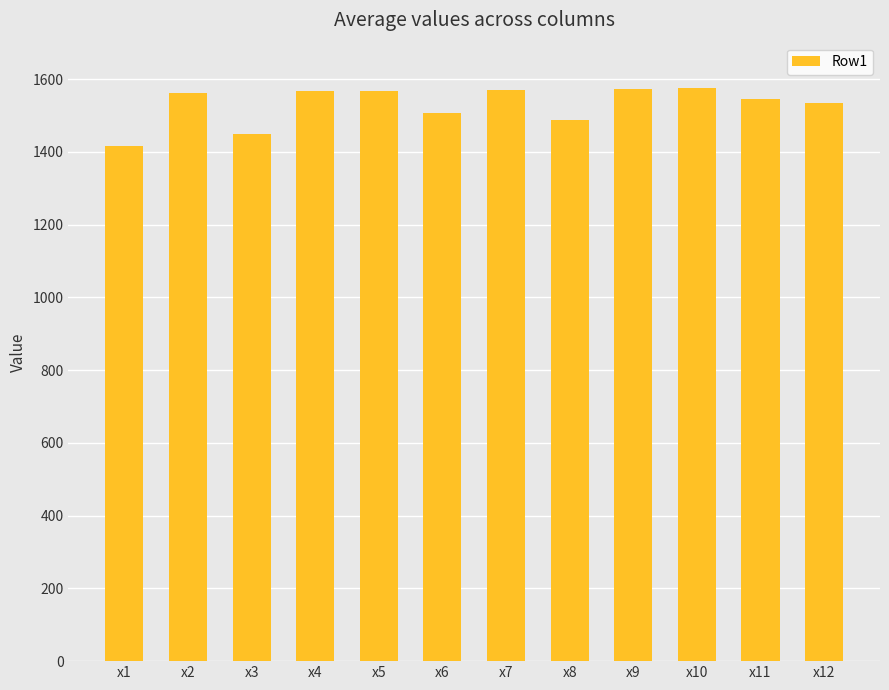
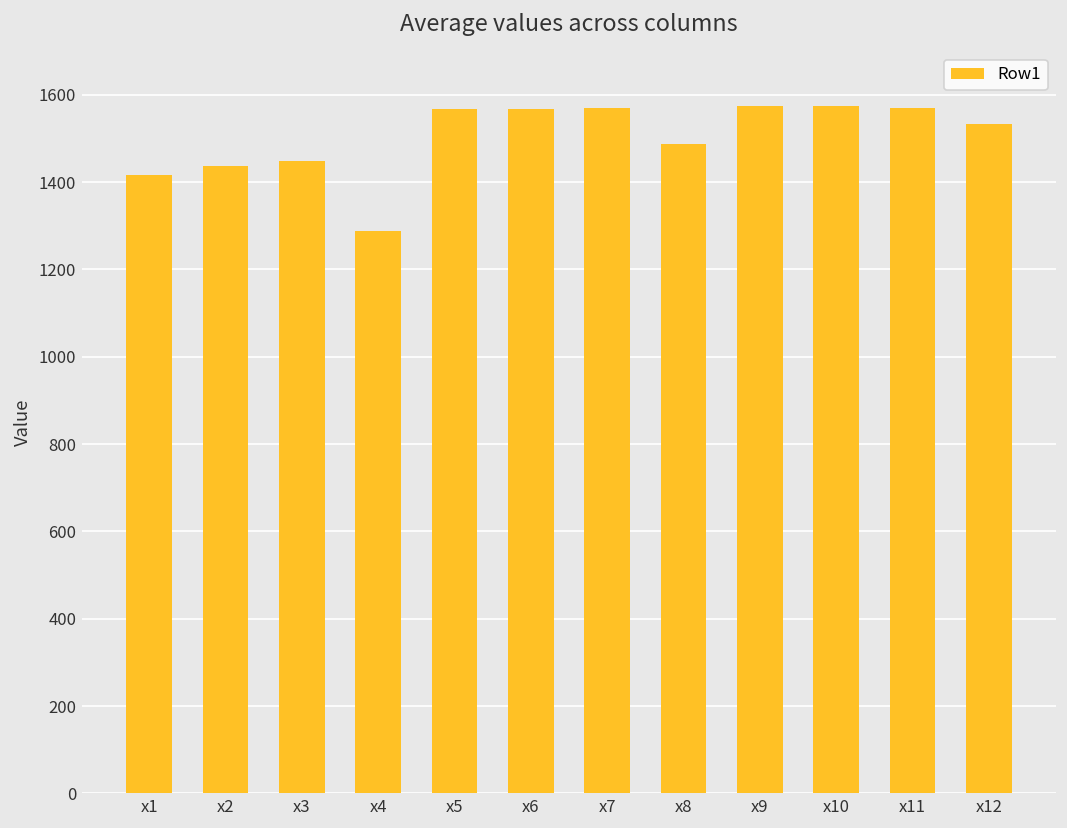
  {
    "x1": 1420,
-   "x2": 1560,
+   "x2": 1440,
    "x3": 1450,
-   "x4": 1570,
+   "x4": 1290,
    "x5": 1570,
-   "x6": 1510,
+   "x6": 1570,
    "x7": 1570,
    "x8": 1490,
    "x9": 1570,
    "x10": 1580,
-   "x11": 1540,
+   "x11": 1570,
    "x12": 1530
  }
